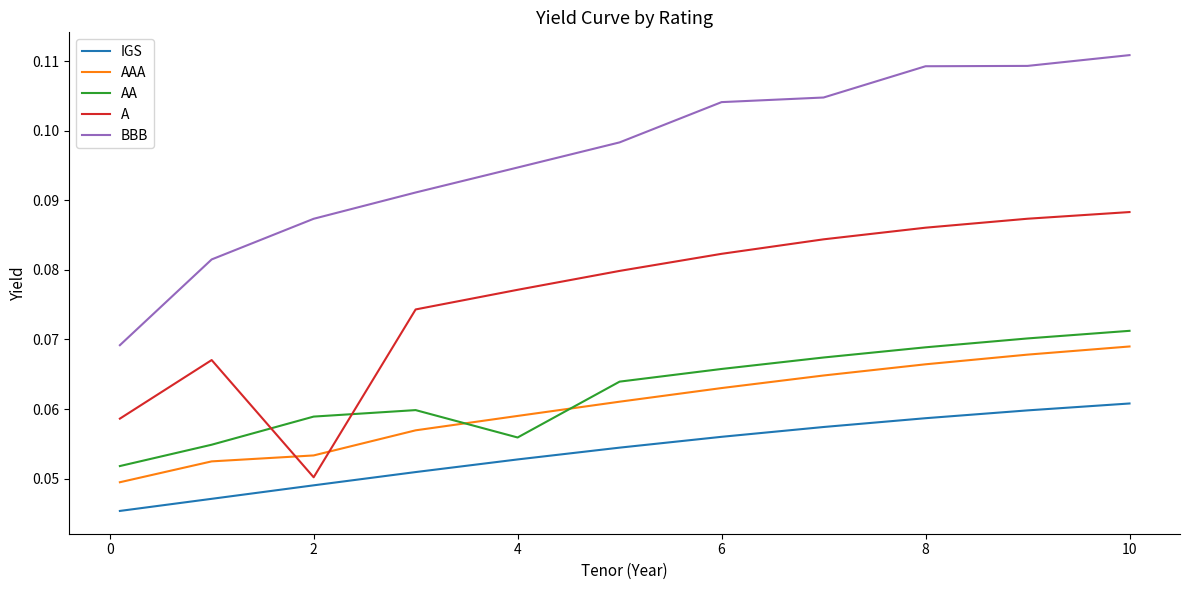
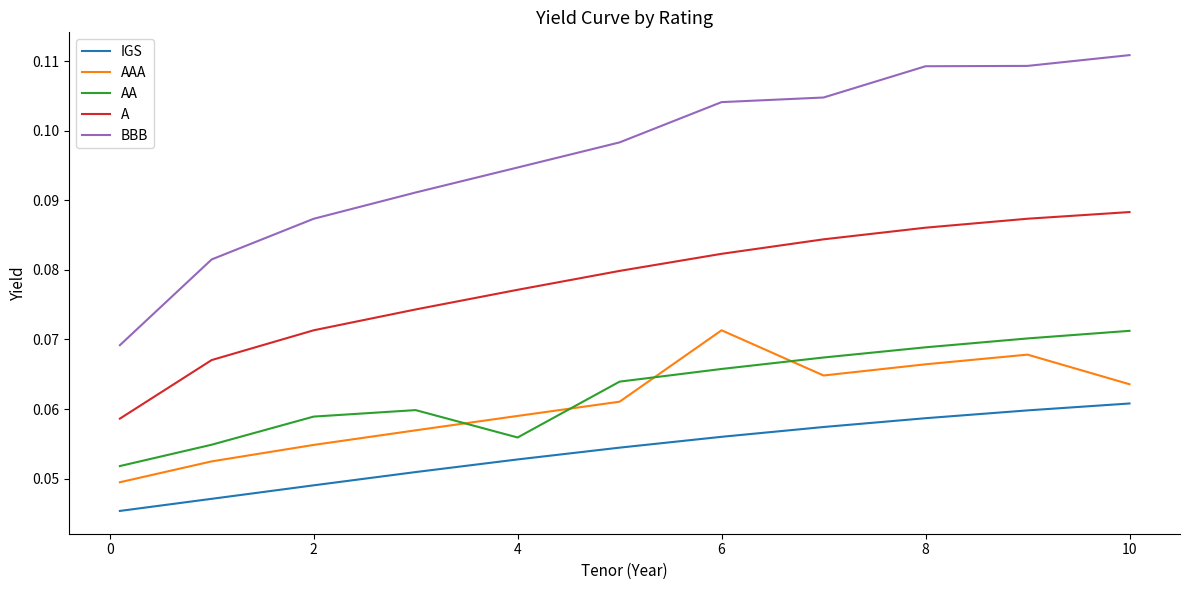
  {
    "IGS": {
      "2": 0.049,
      "4": 0.053,
      "6": 0.056,
      "8": 0.059,
      "10": 0.061
    },
    "AAA": {
-     "2": 0.053,
+     "2": 0.055,
      "4": 0.059,
-     "6": 0.063,
+     "6": 0.071,
      "8": 0.066,
-     "10": 0.069
+     "10": 0.064
    },
    "AA": {
      "2": 0.059,
      "4": 0.056,
      "6": 0.066,
      "8": 0.069,
      "10": 0.071
    },
    "A": {
-     "2": 0.050,
+     "2": 0.071,
      "4": 0.077,
      "6": 0.082,
      "8": 0.086,
      "10": 0.088
    },
    "BBB": {
      "2": 0.087,
      "4": 0.095,
      "6": 0.104,
      "8": 0.109,
      "10": 0.111
    }
  }
